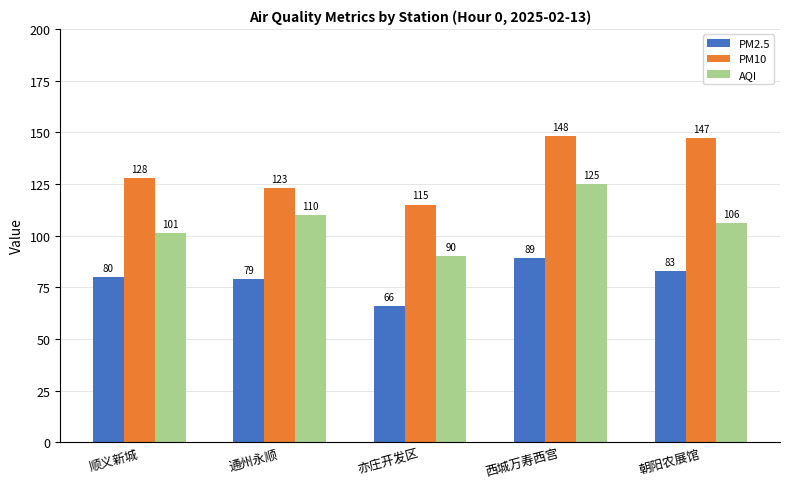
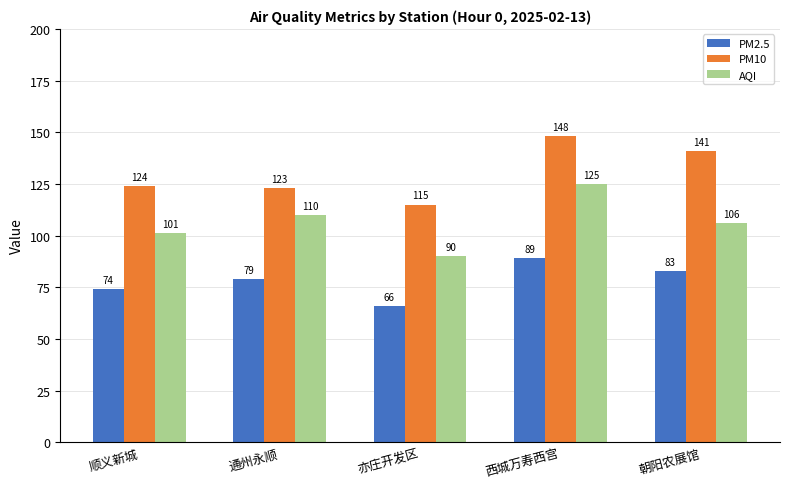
  {
    "PM2.5": {
-     "顺义新城": 80,
+     "顺义新城": 74,
      "通州永顺": 79,
      "亦庄开发区": 66,
      "西城万寿西宫": 89,
      "朝阳农展馆": 83
    },
    "PM10": {
-     "顺义新城": 128,
+     "顺义新城": 124,
      "通州永顺": 123,
      "亦庄开发区": 115,
      "西城万寿西宫": 148,
-     "朝阳农展馆": 147
+     "朝阳农展馆": 141
    },
    "AQI": {
      "顺义新城": 101,
      "通州永顺": 110,
      "亦庄开发区": 90,
      "西城万寿西宫": 125,
      "朝阳农展馆": 106
    }
  }
